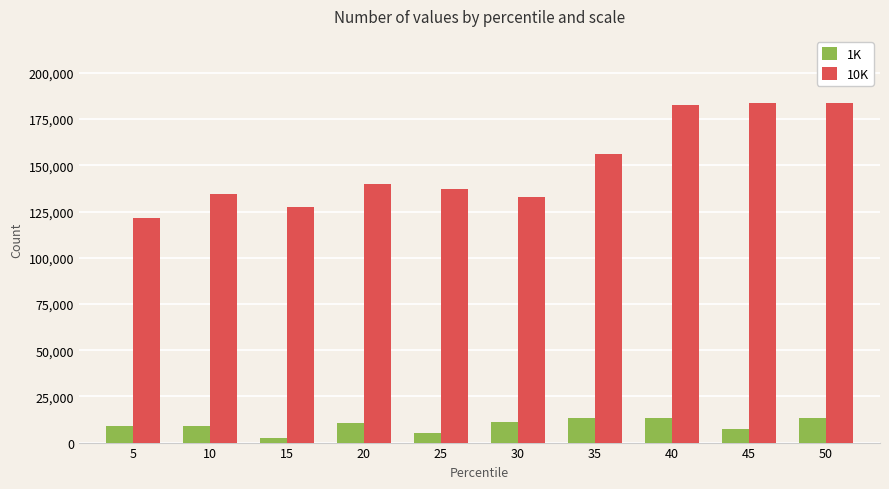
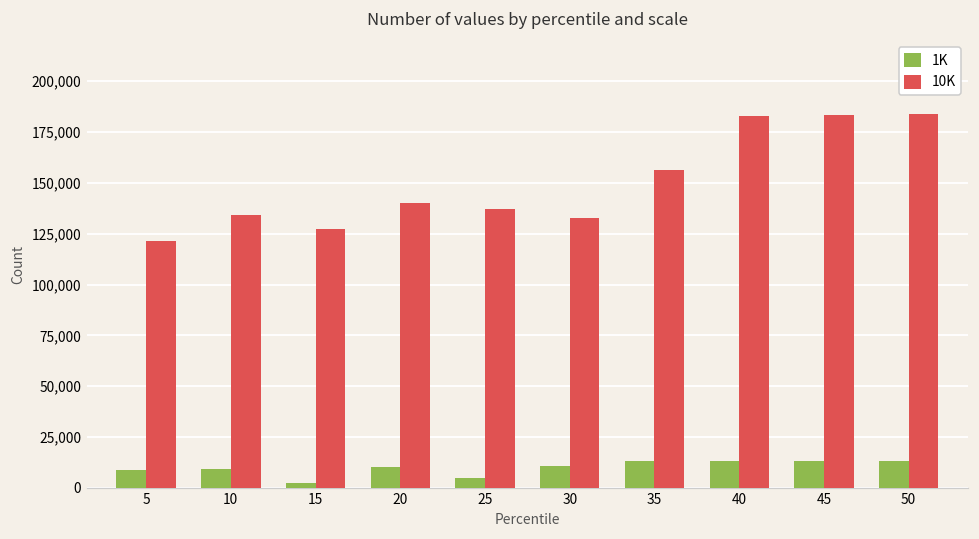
  {
    "1K": {
      "5": "9,000",
      "10": "9,000",
      "15": "2,000",
      "20": "10,000",
      "25": "5,000",
      "30": "11,000",
      "35": "13,000",
      "40": "13,000",
-     "45": "8,000",
+     "45": "13,000",
      "50": "13,000"
    },
    "10K": {
      "5": "121,000",
      "10": "134,000",
      "15": "127,000",
      "20": "140,000",
      "25": "137,000",
      "30": "133,000",
      "35": "156,000",
      "40": "183,000",
      "45": "184,000",
      "50": "184,000"
    }
  }
